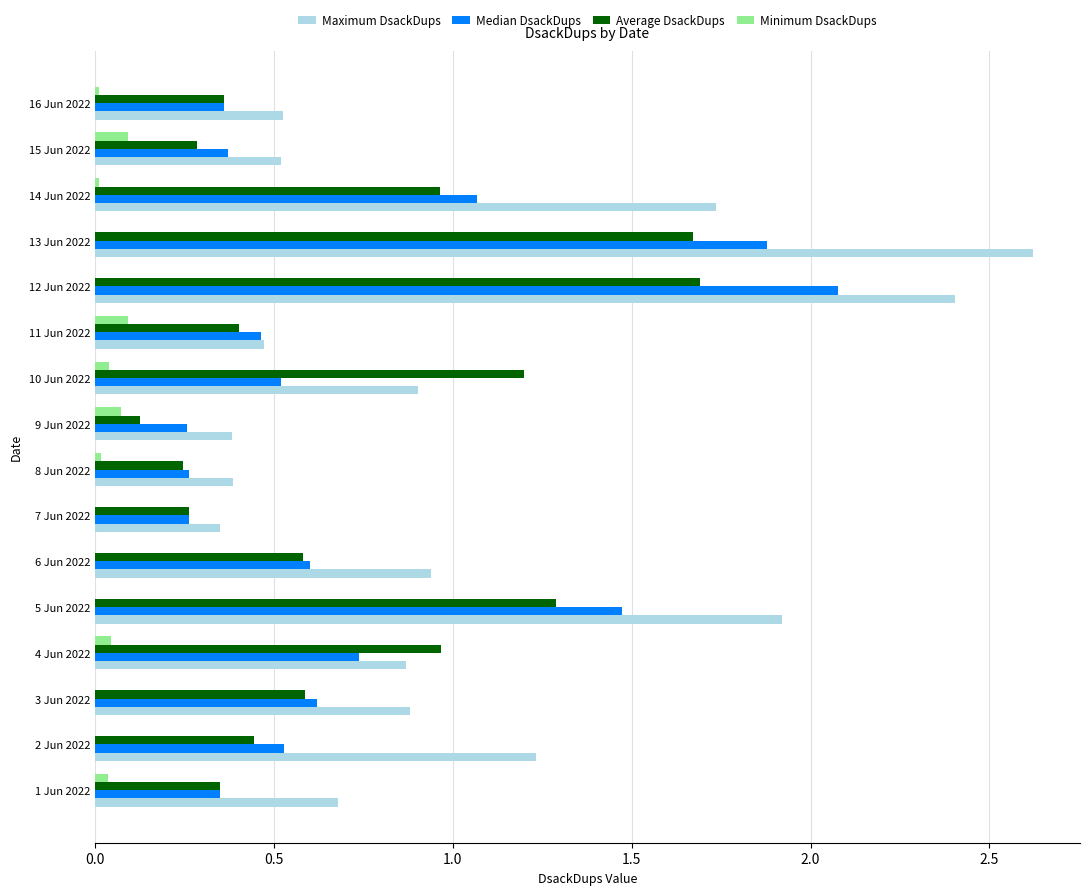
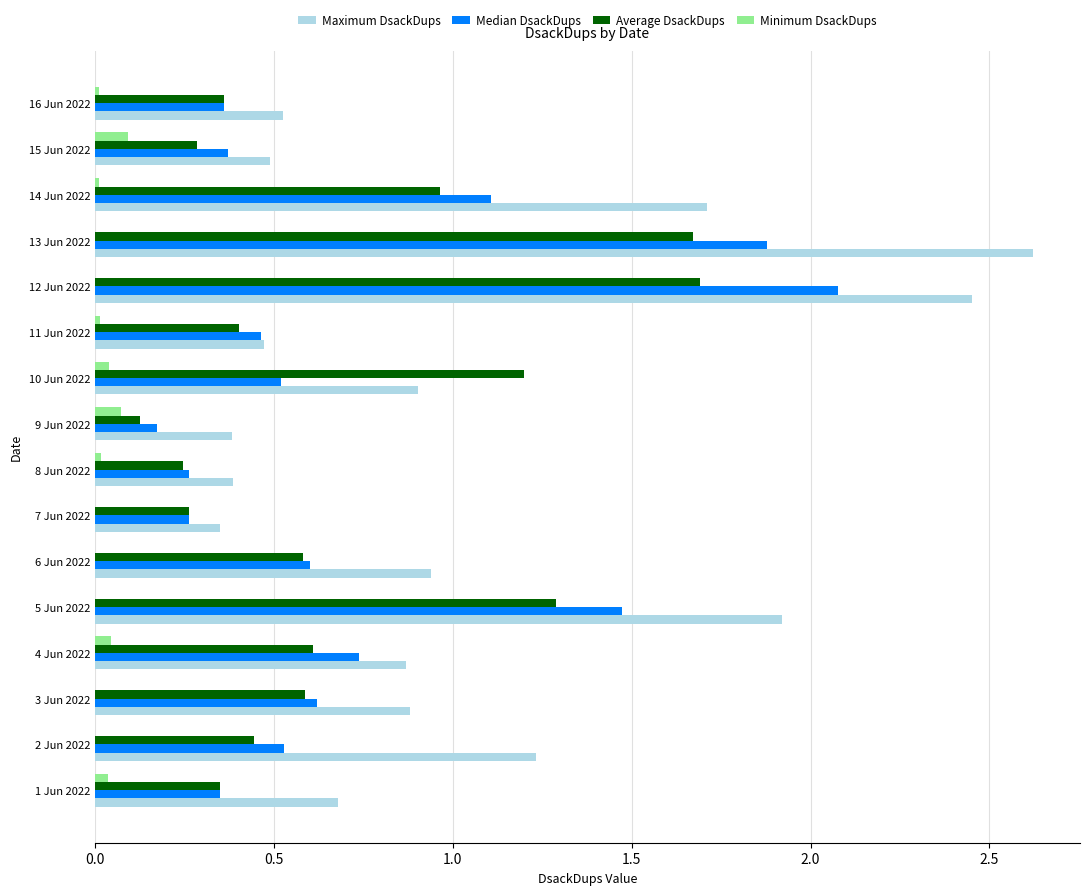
  {
    "Maximum DsackDups": {
      "16 Jun 2022": 0.53,
-     "15 Jun 2022": 0.52,
-     "14 Jun 2022": 1.74,
+     "15 Jun 2022": 0.49,
+     "14 Jun 2022": 1.71,
      "13 Jun 2022": 2.62,
-     "12 Jun 2022": 2.40,
+     "12 Jun 2022": 2.45,
      "11 Jun 2022": 0.47,
      "10 Jun 2022": 0.90,
      "9 Jun 2022": 0.38,
      "8 Jun 2022": 0.39,
      "7 Jun 2022": 0.35,
      "6 Jun 2022": 0.94,
      "5 Jun 2022": 1.92,
      "4 Jun 2022": 0.87,
      "3 Jun 2022": 0.88,
      "2 Jun 2022": 1.23,
      "1 Jun 2022": 0.68
    },
    "Median DsackDups": {
      "16 Jun 2022": 0.36,
      "15 Jun 2022": 0.37,
-     "14 Jun 2022": 1.07,
+     "14 Jun 2022": 1.11,
      "13 Jun 2022": 1.88,
      "12 Jun 2022": 2.08,
      "11 Jun 2022": 0.46,
      "10 Jun 2022": 0.52,
-     "9 Jun 2022": 0.26,
+     "9 Jun 2022": 0.17,
      "8 Jun 2022": 0.26,
      "7 Jun 2022": 0.26,
      "6 Jun 2022": 0.60,
      "5 Jun 2022": 1.47,
      "4 Jun 2022": 0.74,
      "3 Jun 2022": 0.62,
      "2 Jun 2022": 0.53,
      "1 Jun 2022": 0.35
    },
    "Average DsackDups": {
      "16 Jun 2022": 0.36,
      "15 Jun 2022": 0.29,
      "14 Jun 2022": 0.97,
      "13 Jun 2022": 1.67,
      "12 Jun 2022": 1.69,
      "11 Jun 2022": 0.40,
      "10 Jun 2022": 1.20,
      "9 Jun 2022": 0.13,
      "8 Jun 2022": 0.25,
      "7 Jun 2022": 0.26,
      "6 Jun 2022": 0.58,
      "5 Jun 2022": 1.29,
-     "4 Jun 2022": 0.97,
+     "4 Jun 2022": 0.61,
      "3 Jun 2022": 0.59,
      "2 Jun 2022": 0.44,
      "1 Jun 2022": 0.35
    },
    "Minimum DsackDups": {
      "16 Jun 2022": 0.01,
      "15 Jun 2022": 0.09,
      "14 Jun 2022": 0.01,
      "13 Jun 2022": 0.00,
      "12 Jun 2022": 0.00,
-     "11 Jun 2022": 0.09,
+     "11 Jun 2022": 0.01,
      "10 Jun 2022": 0.04,
      "9 Jun 2022": 0.07,
      "8 Jun 2022": 0.02,
      "7 Jun 2022": 0.00,
      "6 Jun 2022": 0.00,
      "5 Jun 2022": 0.00,
      "4 Jun 2022": 0.04,
      "3 Jun 2022": 0.00,
      "2 Jun 2022": 0.00,
      "1 Jun 2022": 0.03
    }
  }
